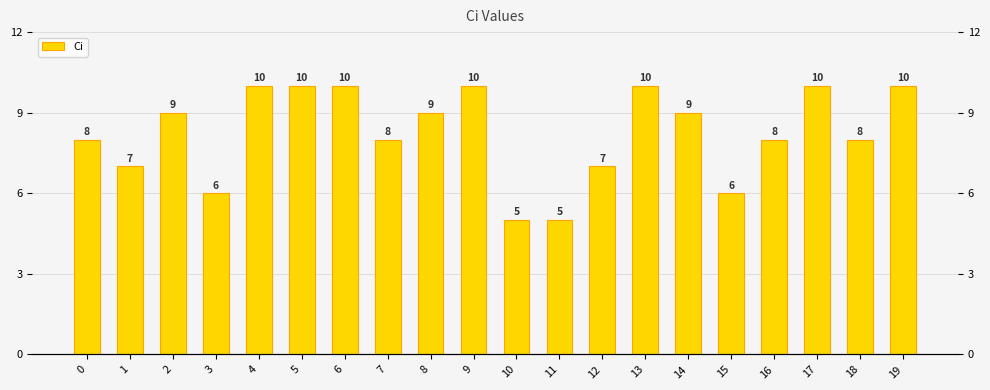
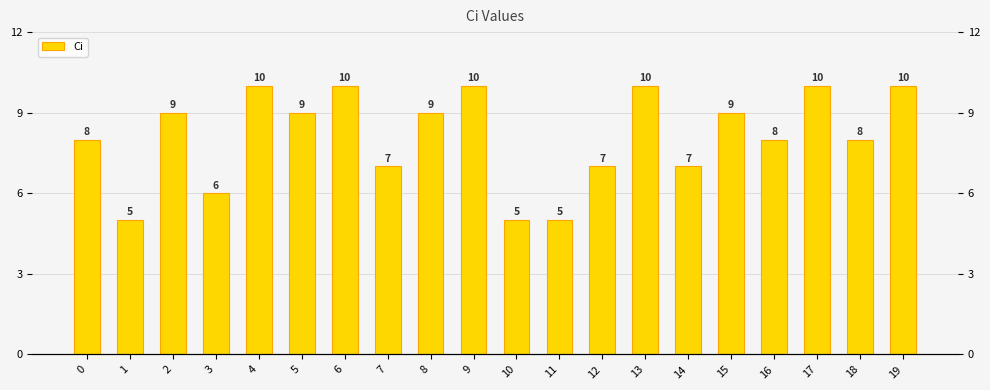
  {
    "0": 8,
-   "1": 7,
+   "1": 5,
    "2": 9,
    "3": 6,
    "4": 10,
-   "5": 10,
+   "5": 9,
    "6": 10,
-   "7": 8,
+   "7": 7,
    "8": 9,
    "9": 10,
    "10": 5,
    "11": 5,
    "12": 7,
    "13": 10,
-   "14": 9,
-   "15": 6,
+   "14": 7,
+   "15": 9,
    "16": 8,
    "17": 10,
    "18": 8,
    "19": 10
  }
